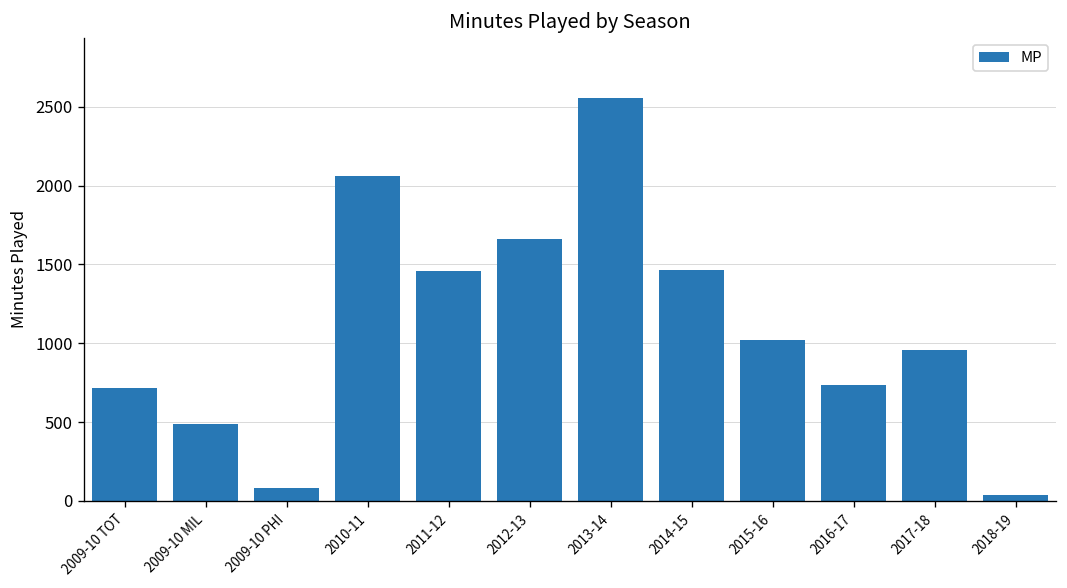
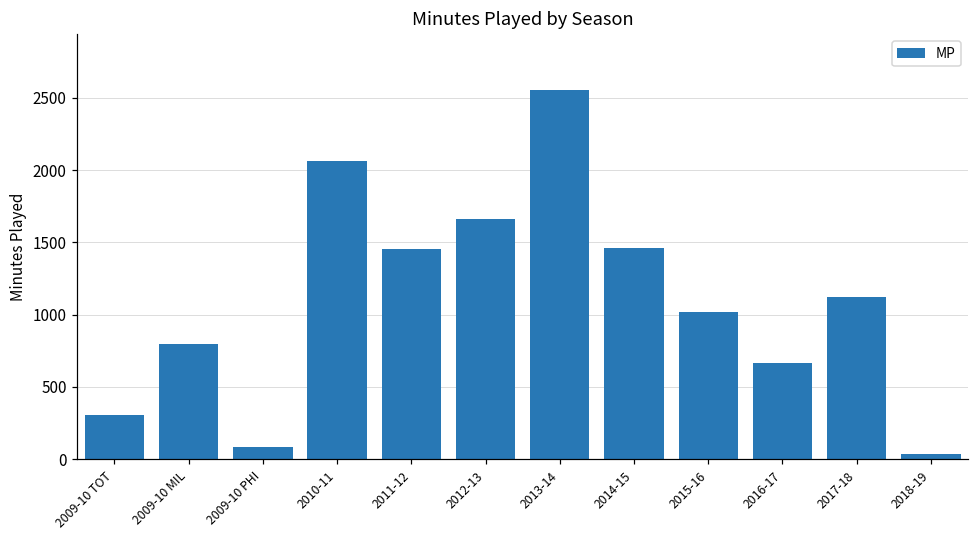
  {
-   "2009-10 TOT": 720,
-   "2009-10 MIL": 490,
+   "2009-10 TOT": 310,
+   "2009-10 MIL": 800,
    "2009-10 PHI": 80,
    "2010-11": 2060,
    "2011-12": 1460,
    "2012-13": 1660,
    "2013-14": 2560,
    "2014-15": 1460,
    "2015-16": 1020,
-   "2016-17": 740,
-   "2017-18": 960,
+   "2016-17": 660,
+   "2017-18": 1120,
    "2018-19": 40
  }
